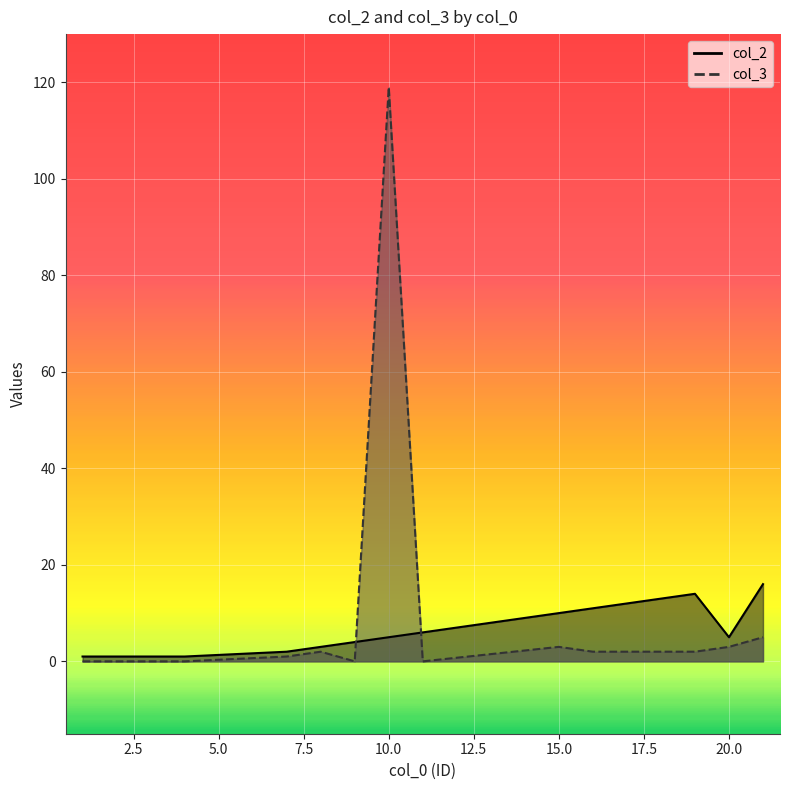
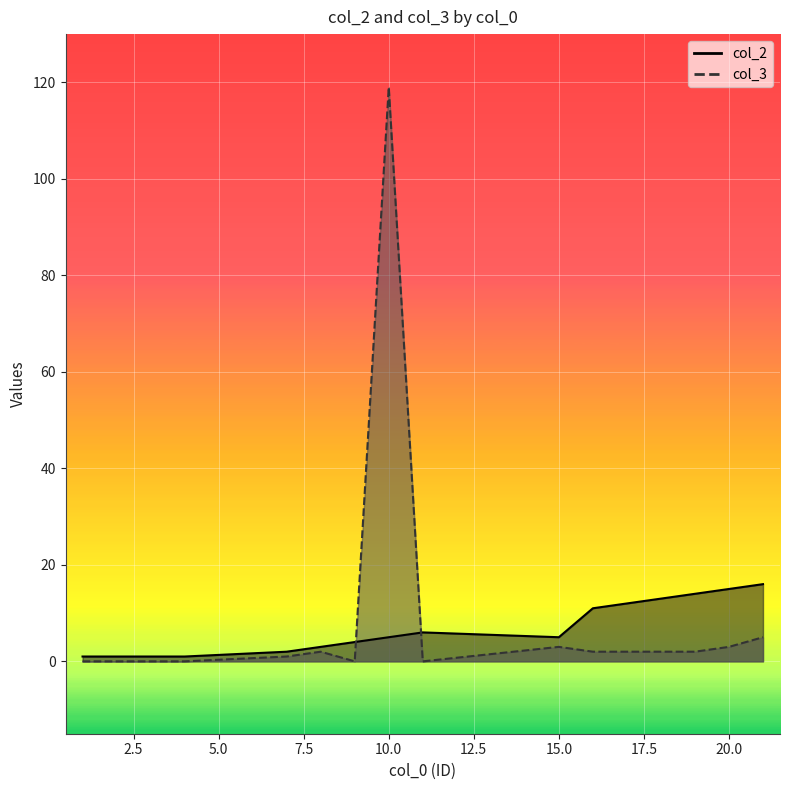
  {
    "col_2": {
      "10.0": 5,
-     "15.0": 10,
-     "20.0": 5
+     "15.0": 5,
+     "20.0": 15
    },
    "col_3": {
      "10.0": 119,
      "15.0": 3,
      "20.0": 3
    }
  }
